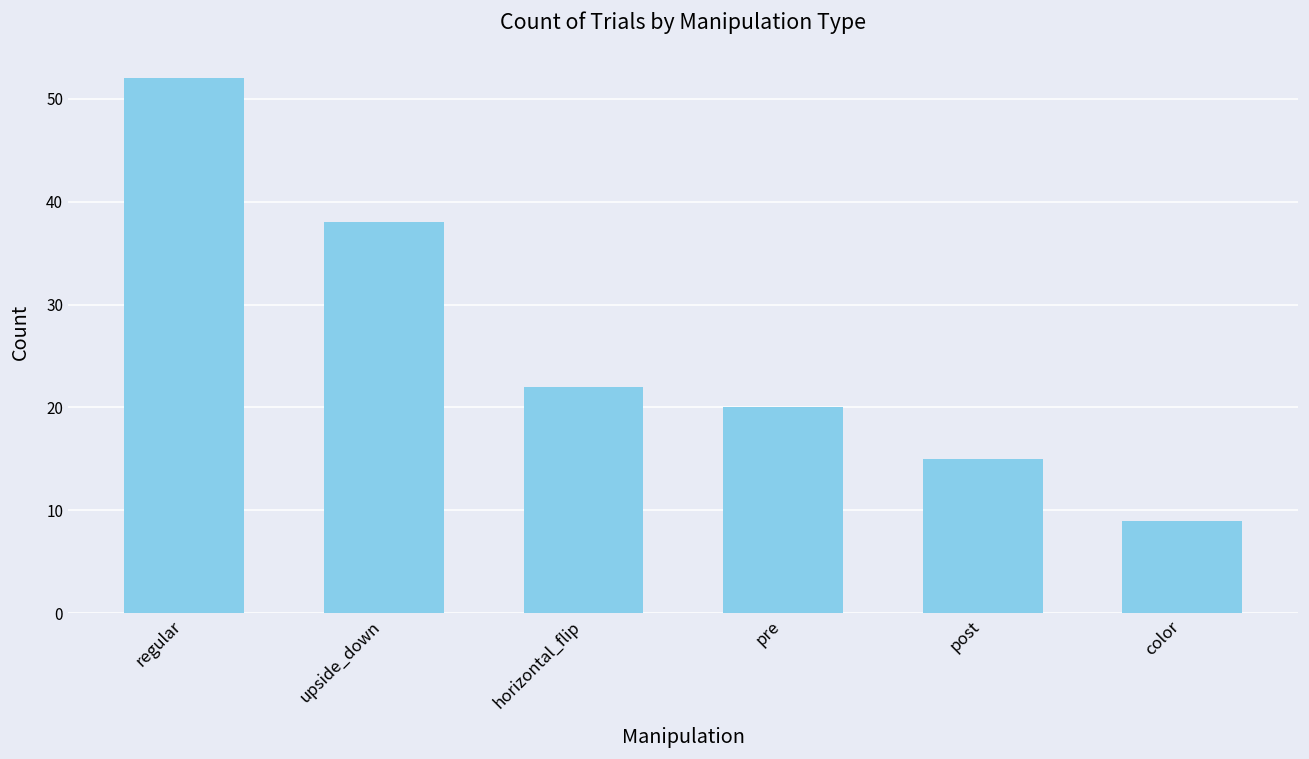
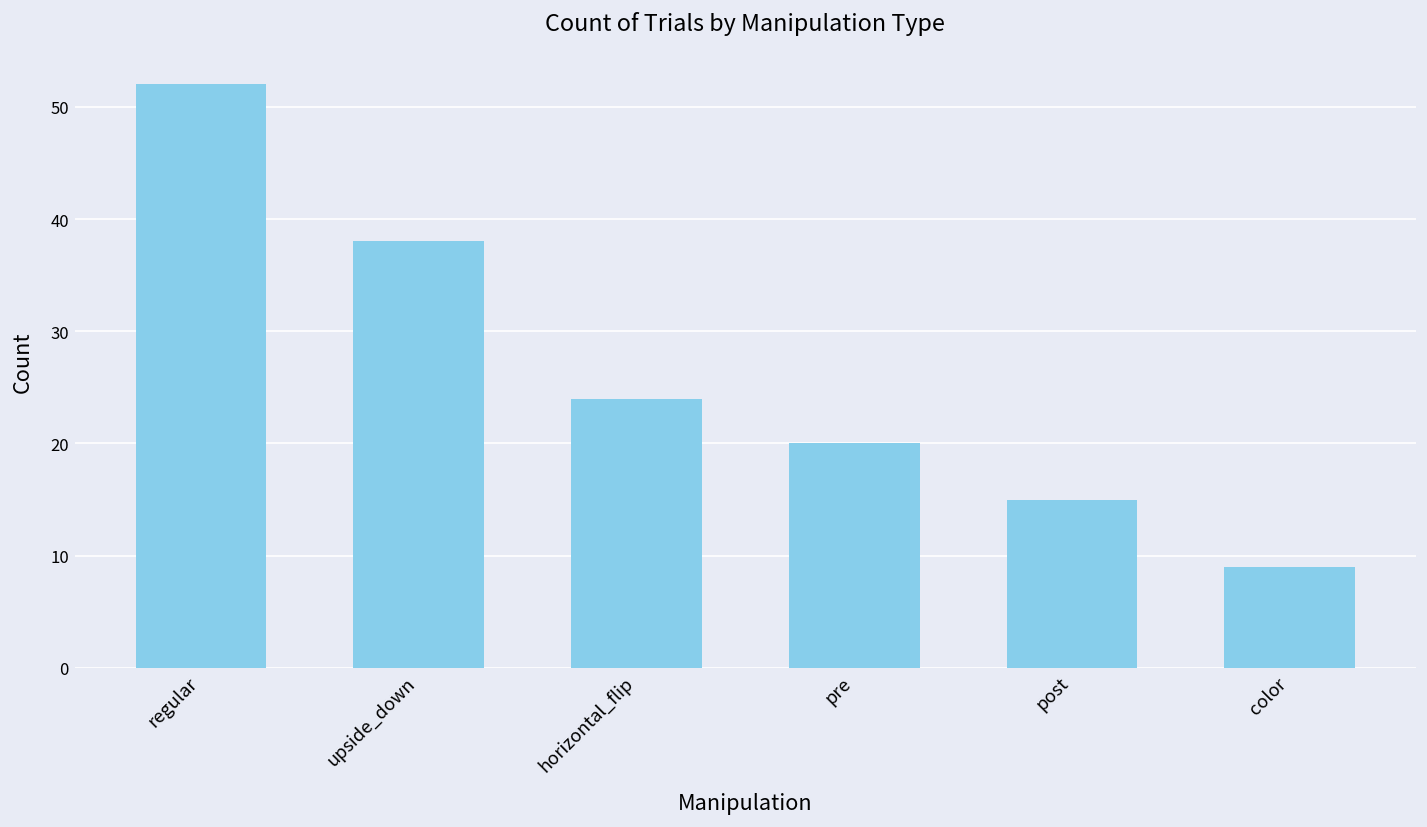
  {
    "regular": 52,
    "upside_down": 38,
-   "horizontal_flip": 22,
+   "horizontal_flip": 24,
    "pre": 20,
    "post": 15,
    "color": 9
  }
